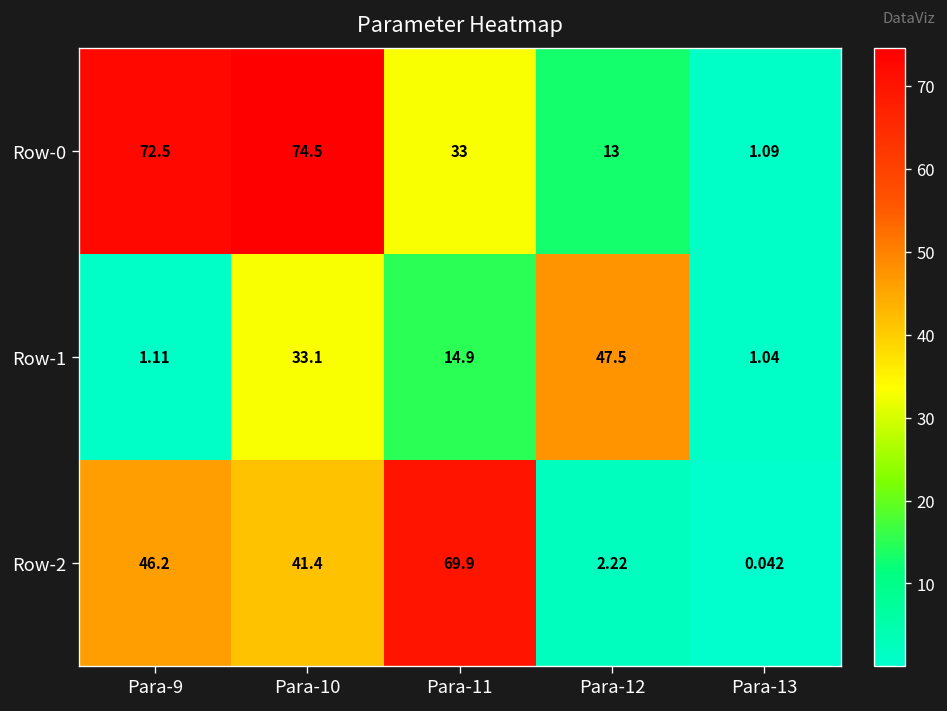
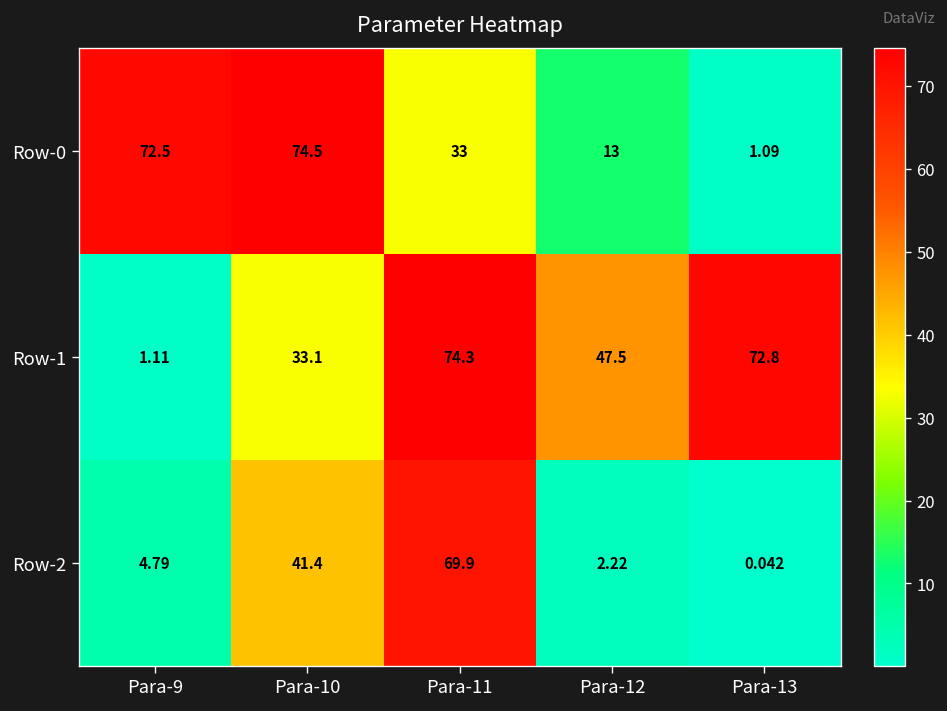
  {
    "Row-0": {
      "Para-9": 72.5,
      "Para-10": 74.5,
      "Para-11": 33,
      "Para-12": 13,
      "Para-13": 1.09
    },
    "Row-1": {
      "Para-9": 1.11,
      "Para-10": 33.1,
-     "Para-11": 14.9,
+     "Para-11": 74.3,
      "Para-12": 47.5,
-     "Para-13": 1.04
+     "Para-13": 72.8
    },
    "Row-2": {
-     "Para-9": 46.2,
+     "Para-9": 4.79,
      "Para-10": 41.4,
      "Para-11": 69.9,
      "Para-12": 2.22,
      "Para-13": 0.042
    }
  }
